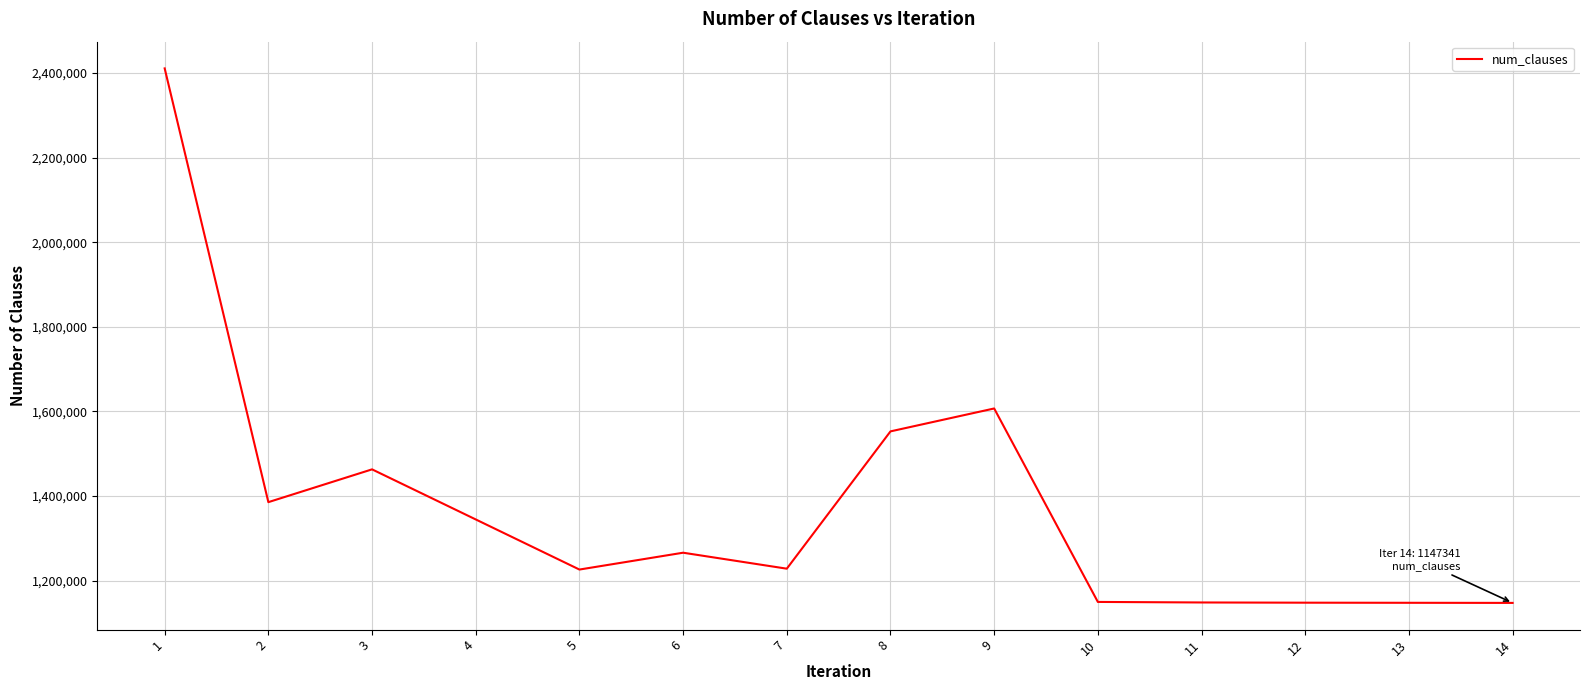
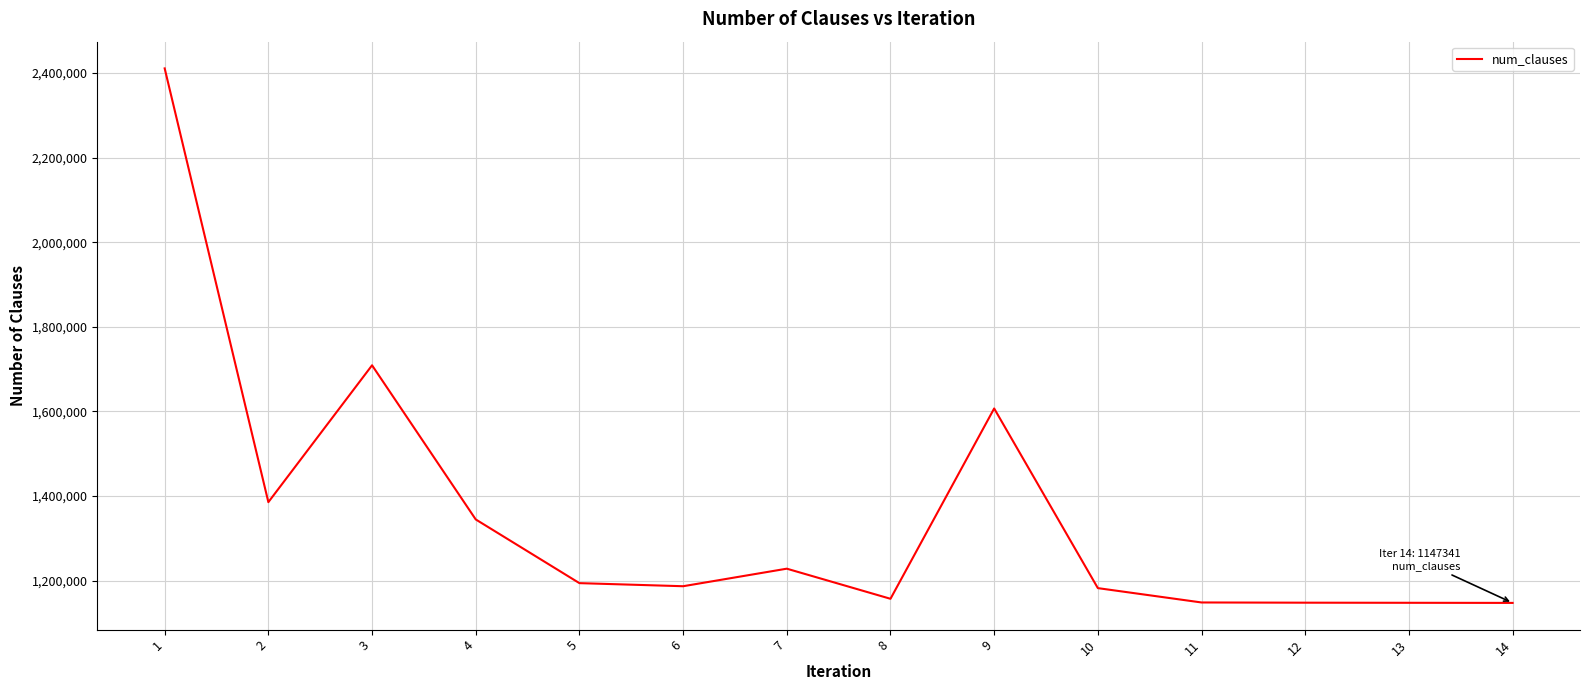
  {
    "1": "2,410,000",
    "2": "1,390,000",
-   "3": "1,460,000",
+   "3": "1,710,000",
    "4": "1,340,000",
-   "5": "1,230,000",
-   "6": "1,270,000",
+   "5": "1,190,000",
+   "6": "1,190,000",
    "7": "1,230,000",
-   "8": "1,550,000",
+   "8": "1,160,000",
    "9": "1,610,000",
-   "10": "1,150,000",
+   "10": "1,180,000",
    "11": "1,150,000",
    "12": "1,150,000",
    "14": "1,150,000"
  }
